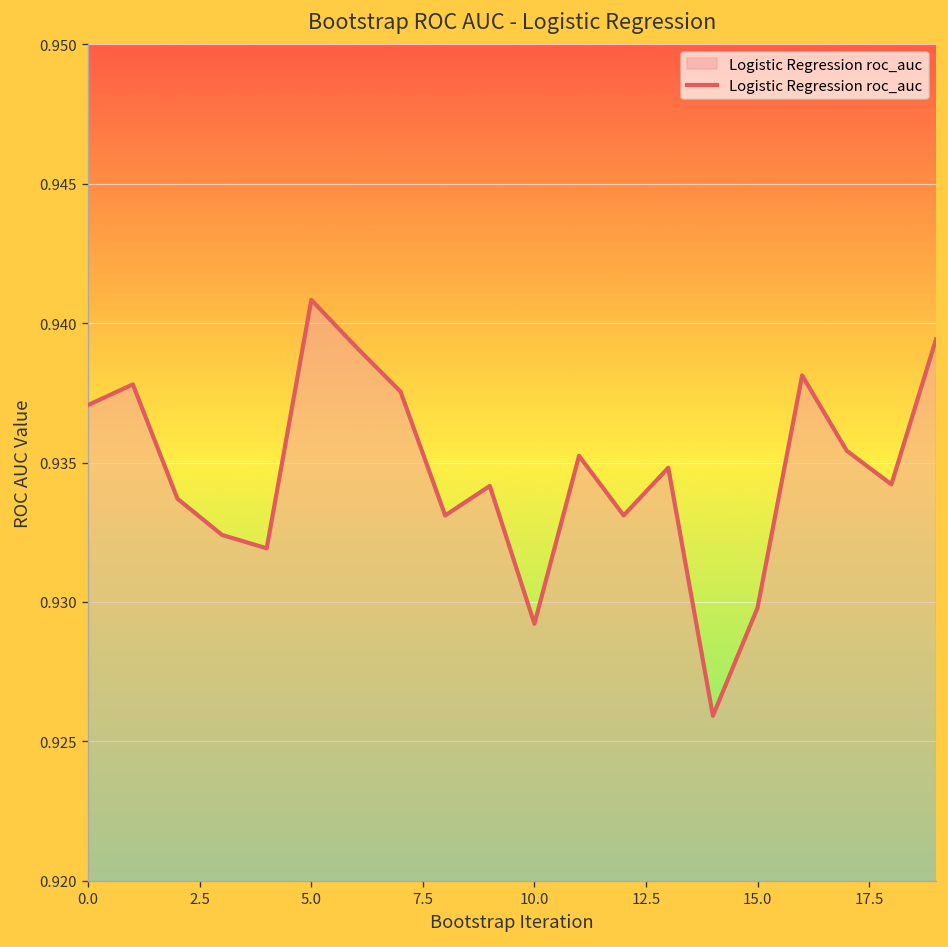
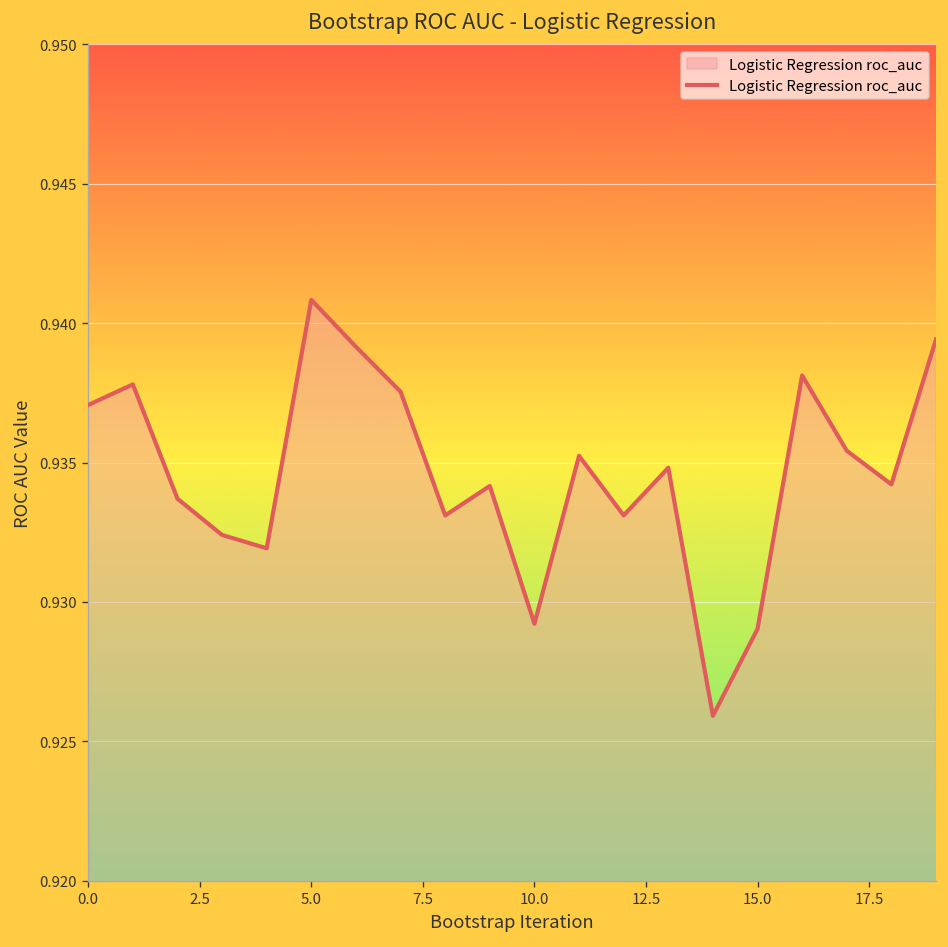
  {
    "0.0": 0.9371,
    "5.0": 0.9408,
    "10.0": 0.9292,
-   "15.0": 0.9298
+   "15.0": 0.9290
  }
